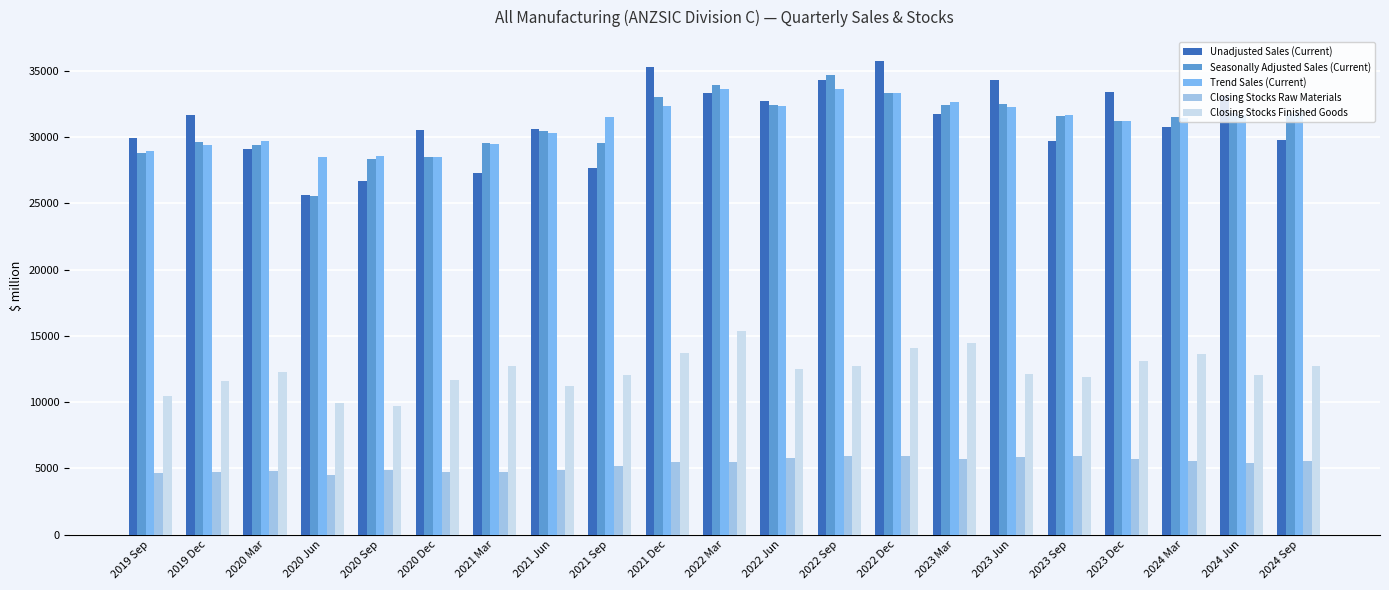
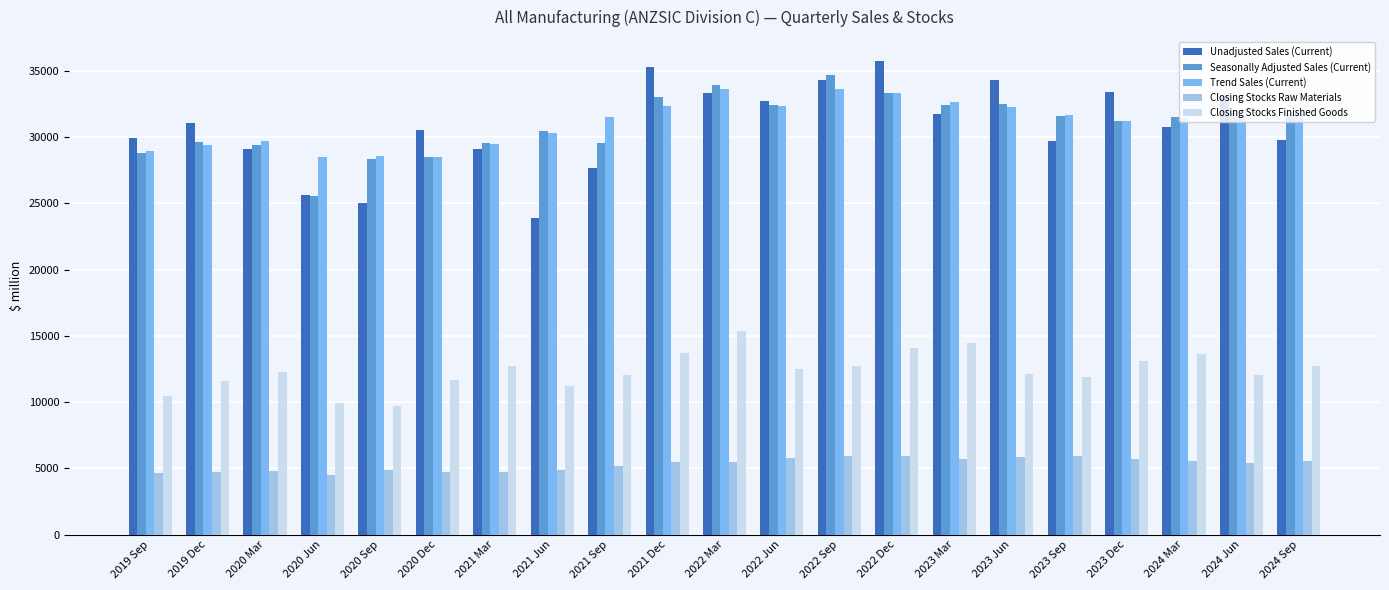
  {
    "Unadjusted Sales (Current)": {
      "2019 Sep": 29900,
-     "2019 Dec": 31700,
+     "2019 Dec": 31000,
      "2020 Mar": 29100,
      "2020 Jun": 25600,
-     "2020 Sep": 26700,
+     "2020 Sep": 25000,
      "2020 Dec": 30500,
-     "2021 Mar": 27300,
-     "2021 Jun": 30600,
+     "2021 Mar": 29100,
+     "2021 Jun": 23900,
      "2021 Sep": 27700,
      "2021 Dec": 35200,
      "2022 Mar": 33300,
      "2022 Jun": 32700,
      "2022 Sep": 34300,
      "2022 Dec": 35700,
      "2023 Mar": 31700,
      "2023 Jun": 34300,
      "2023 Sep": 29700,
      "2023 Dec": 33400,
      "2024 Mar": 30800,
      "2024 Sep": 29800
    }
  }
